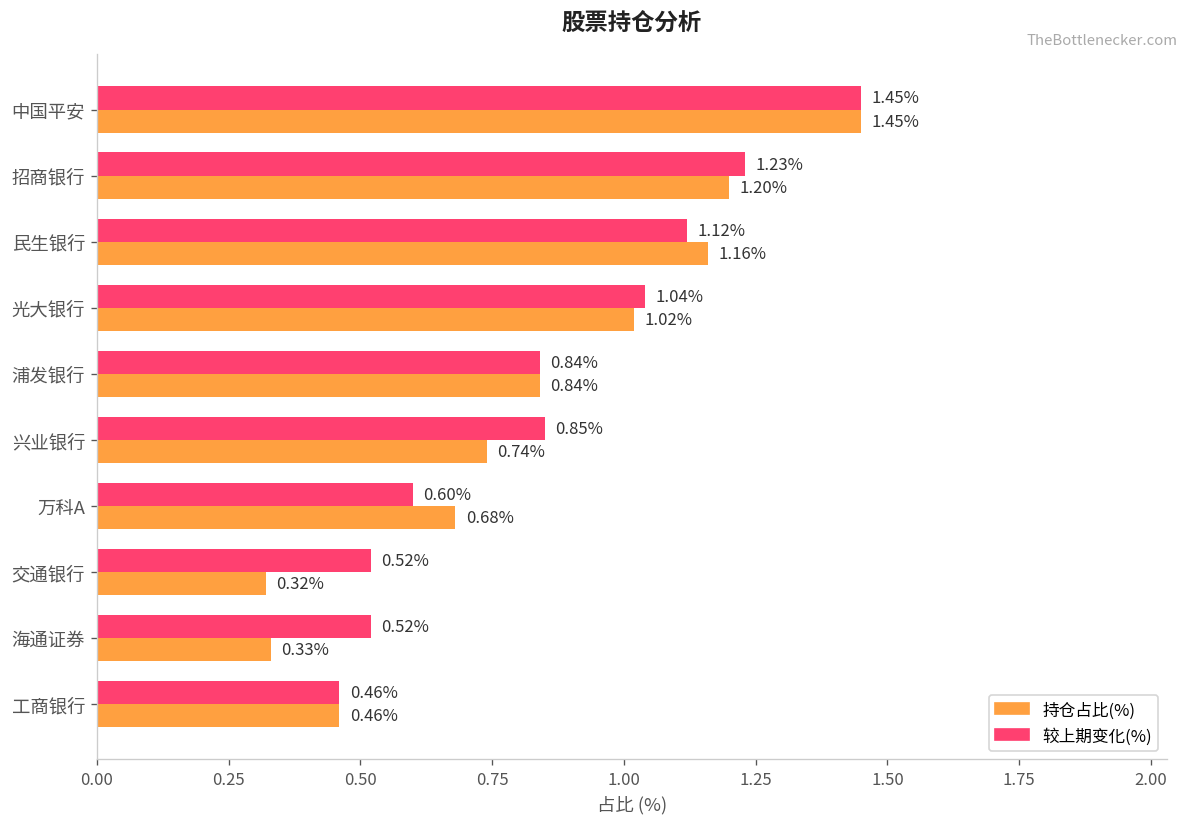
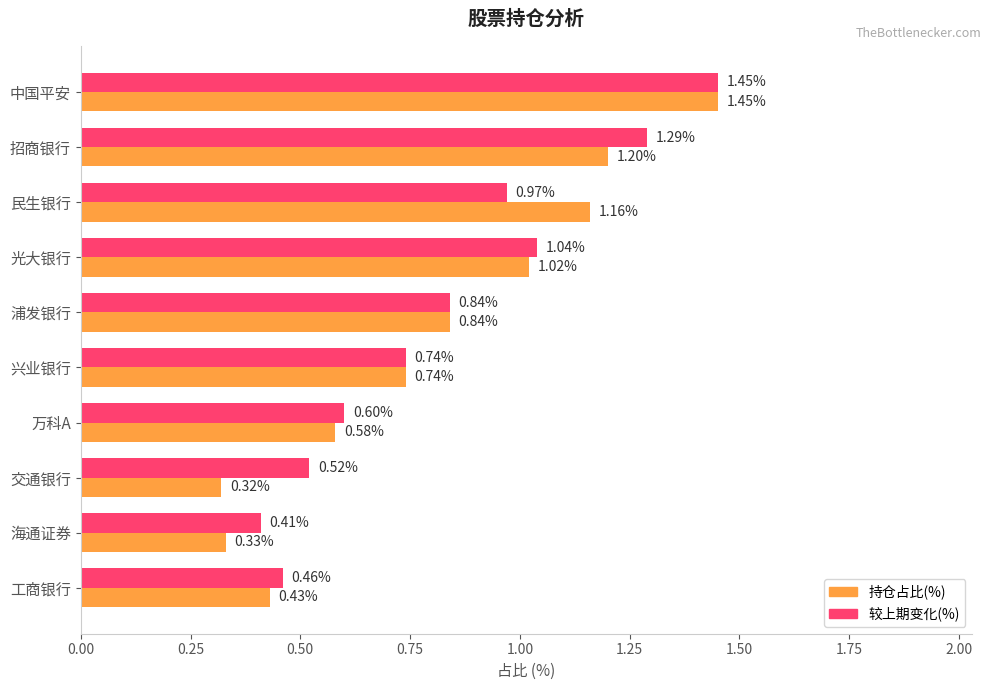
  {
    "持仓占比(%)": {
      "中国平安": "1.45%",
      "招商银行": "1.20%",
      "民生银行": "1.16%",
      "光大银行": "1.02%",
      "浦发银行": "0.84%",
      "兴业银行": "0.74%",
-     "万科A": "0.68%",
+     "万科A": "0.58%",
      "交通银行": "0.32%",
      "海通证券": "0.33%",
-     "工商银行": "0.46%"
+     "工商银行": "0.43%"
    },
    "较上期变化(%)": {
      "中国平安": "1.45%",
-     "招商银行": "1.23%",
-     "民生银行": "1.12%",
+     "招商银行": "1.29%",
+     "民生银行": "0.97%",
      "光大银行": "1.04%",
      "浦发银行": "0.84%",
-     "兴业银行": "0.85%",
+     "兴业银行": "0.74%",
      "万科A": "0.60%",
      "交通银行": "0.52%",
-     "海通证券": "0.52%",
+     "海通证券": "0.41%",
      "工商银行": "0.46%"
    }
  }
